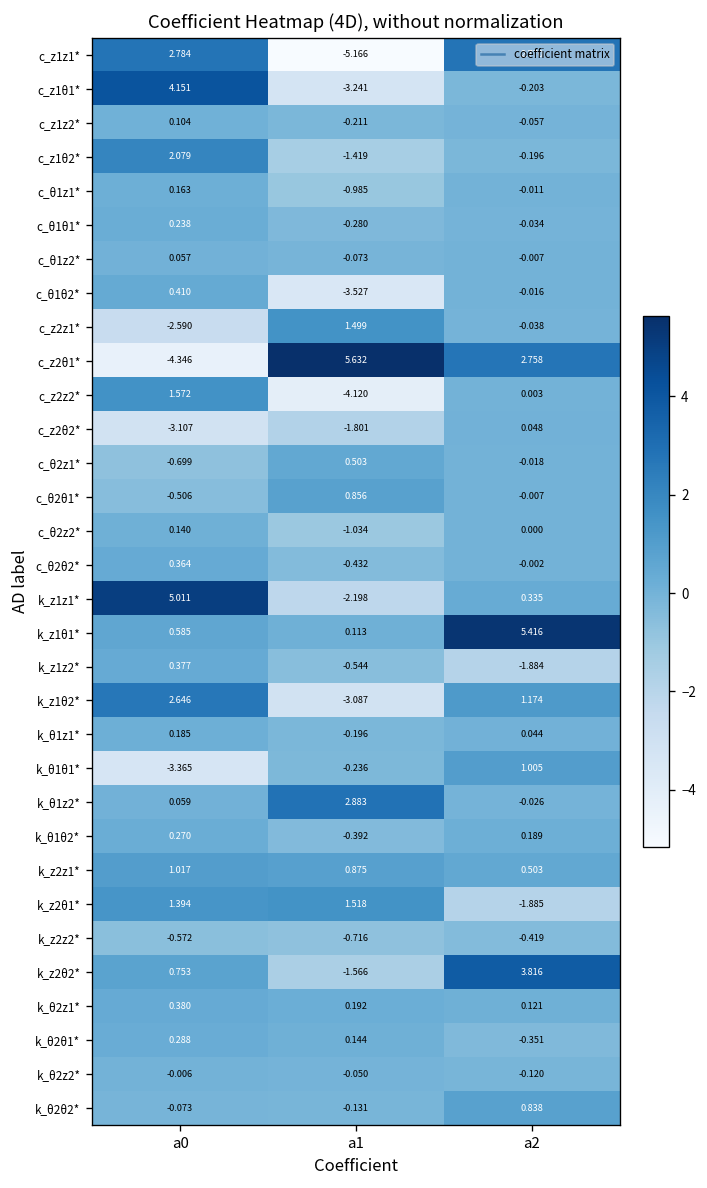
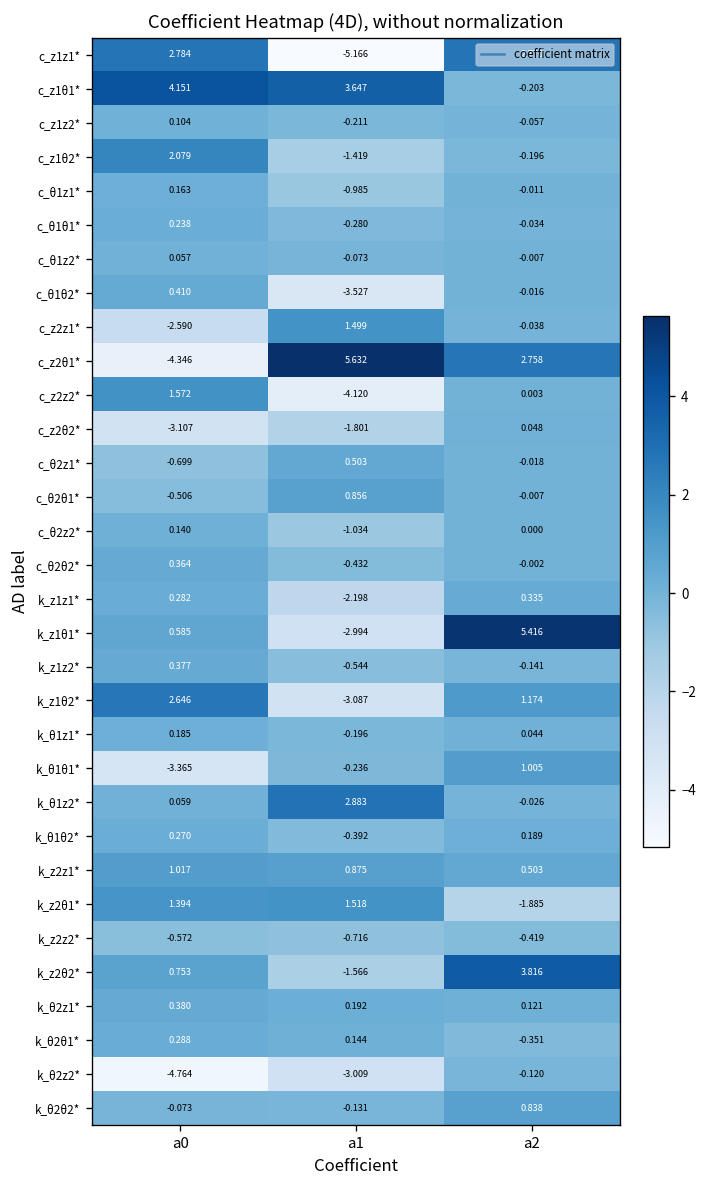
  {
    "c_z1z1*": {
      "a0": 2.784,
      "a1": -5.166
    },
    "c_z1θ1*": {
      "a0": 4.151,
-     "a1": -3.241,
+     "a1": 3.647,
      "a2": -0.203
    },
    "c_z1z2*": {
      "a0": 0.104,
      "a1": -0.211,
      "a2": -0.057
    },
    "c_z1θ2*": {
      "a0": 2.079,
      "a1": -1.419,
      "a2": -0.196
    },
    "c_θ1z1*": {
      "a0": 0.163,
      "a1": -0.985,
      "a2": -0.011
    },
    "c_θ1θ1*": {
      "a0": 0.238,
      "a1": -0.280,
      "a2": -0.034
    },
    "c_θ1z2*": {
      "a0": 0.057,
      "a1": -0.073,
      "a2": -0.007
    },
    "c_θ1θ2*": {
      "a0": 0.410,
      "a1": -3.527,
      "a2": -0.016
    },
    "c_z2z1*": {
      "a0": -2.590,
      "a1": 1.499,
      "a2": -0.038
    },
    "c_z2θ1*": {
      "a0": -4.346,
      "a1": 5.632,
      "a2": 2.758
    },
    "c_z2z2*": {
      "a0": 1.572,
      "a1": -4.120,
      "a2": 0.003
    },
    "c_z2θ2*": {
      "a0": -3.107,
      "a1": -1.801,
      "a2": 0.048
    },
    "c_θ2z1*": {
      "a0": -0.699,
      "a1": 0.503,
      "a2": -0.018
    },
    "c_θ2θ1*": {
      "a0": -0.506,
      "a1": 0.856,
      "a2": -0.007
    },
    "c_θ2z2*": {
      "a0": 0.140,
      "a1": -1.034,
      "a2": 0.000
    },
    "c_θ2θ2*": {
      "a0": 0.364,
      "a1": -0.432,
      "a2": -0.002
    },
    "k_z1z1*": {
-     "a0": 5.011,
+     "a0": 0.282,
      "a1": -2.198,
      "a2": 0.335
    },
    "k_z1θ1*": {
      "a0": 0.585,
-     "a1": 0.113,
+     "a1": -2.994,
      "a2": 5.416
    },
    "k_z1z2*": {
      "a0": 0.377,
      "a1": -0.544,
-     "a2": -1.884
+     "a2": -0.141
    },
    "k_z1θ2*": {
      "a0": 2.646,
      "a1": -3.087,
      "a2": 1.174
    },
    "k_θ1z1*": {
      "a0": 0.185,
      "a1": -0.196,
      "a2": 0.044
    },
    "k_θ1θ1*": {
      "a0": -3.365,
      "a1": -0.236,
      "a2": 1.005
    },
    "k_θ1z2*": {
      "a0": 0.059,
      "a1": 2.883,
      "a2": -0.026
    },
    "k_θ1θ2*": {
      "a0": 0.270,
      "a1": -0.392,
      "a2": 0.189
    },
    "k_z2z1*": {
      "a0": 1.017,
      "a1": 0.875,
      "a2": 0.503
    },
    "k_z2θ1*": {
      "a0": 1.394,
      "a1": 1.518,
      "a2": -1.885
    },
    "k_z2z2*": {
      "a0": -0.572,
      "a1": -0.716,
      "a2": -0.419
    },
    "k_z2θ2*": {
      "a0": 0.753,
      "a1": -1.566,
      "a2": 3.816
    },
    "k_θ2z1*": {
      "a0": 0.380,
      "a1": 0.192,
      "a2": 0.121
    },
    "k_θ2θ1*": {
      "a0": 0.288,
      "a1": 0.144,
      "a2": -0.351
    },
    "k_θ2z2*": {
-     "a0": -0.006,
-     "a1": -0.050,
+     "a0": -4.764,
+     "a1": -3.009,
      "a2": -0.120
    },
    "k_θ2θ2*": {
      "a0": -0.073,
      "a1": -0.131,
      "a2": 0.838
    }
  }
